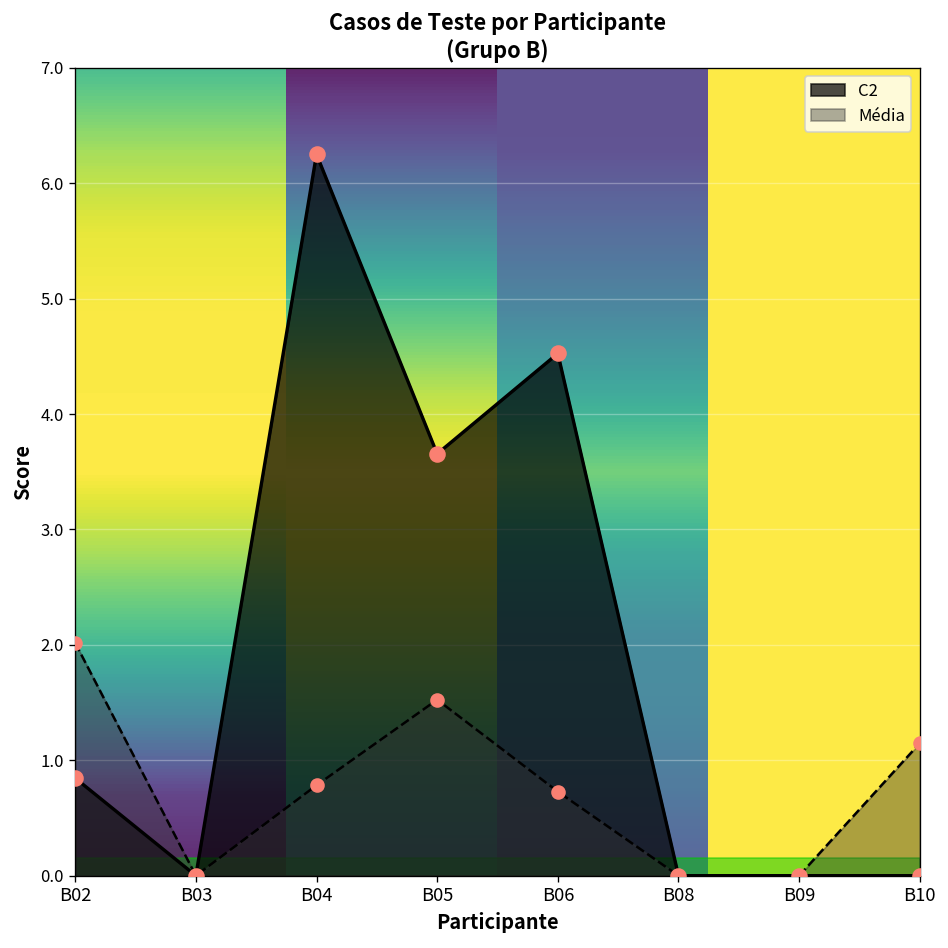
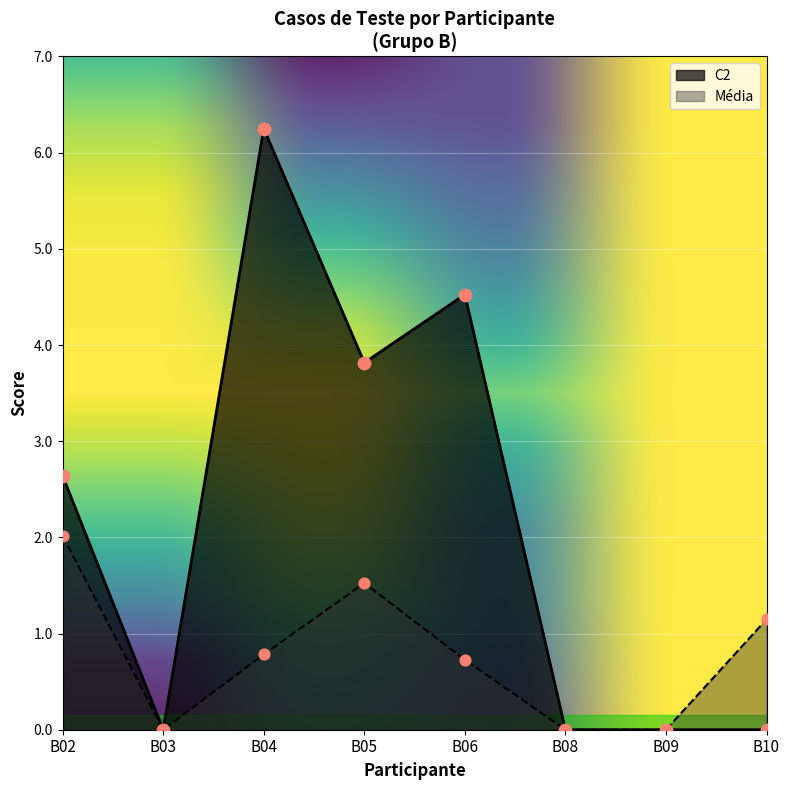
  {
    "C2": {
-     "B02": 0.8,
+     "B02": 2.6,
      "B04": 6.3,
-     "B05": 3.7,
+     "B05": 3.8,
      "B06": 4.5
    },
    "Média": {
      "B02": 2.0,
      "B04": 0.8,
      "B05": 1.5,
      "B06": 0.7,
      "B10": 1.1
    }
  }
